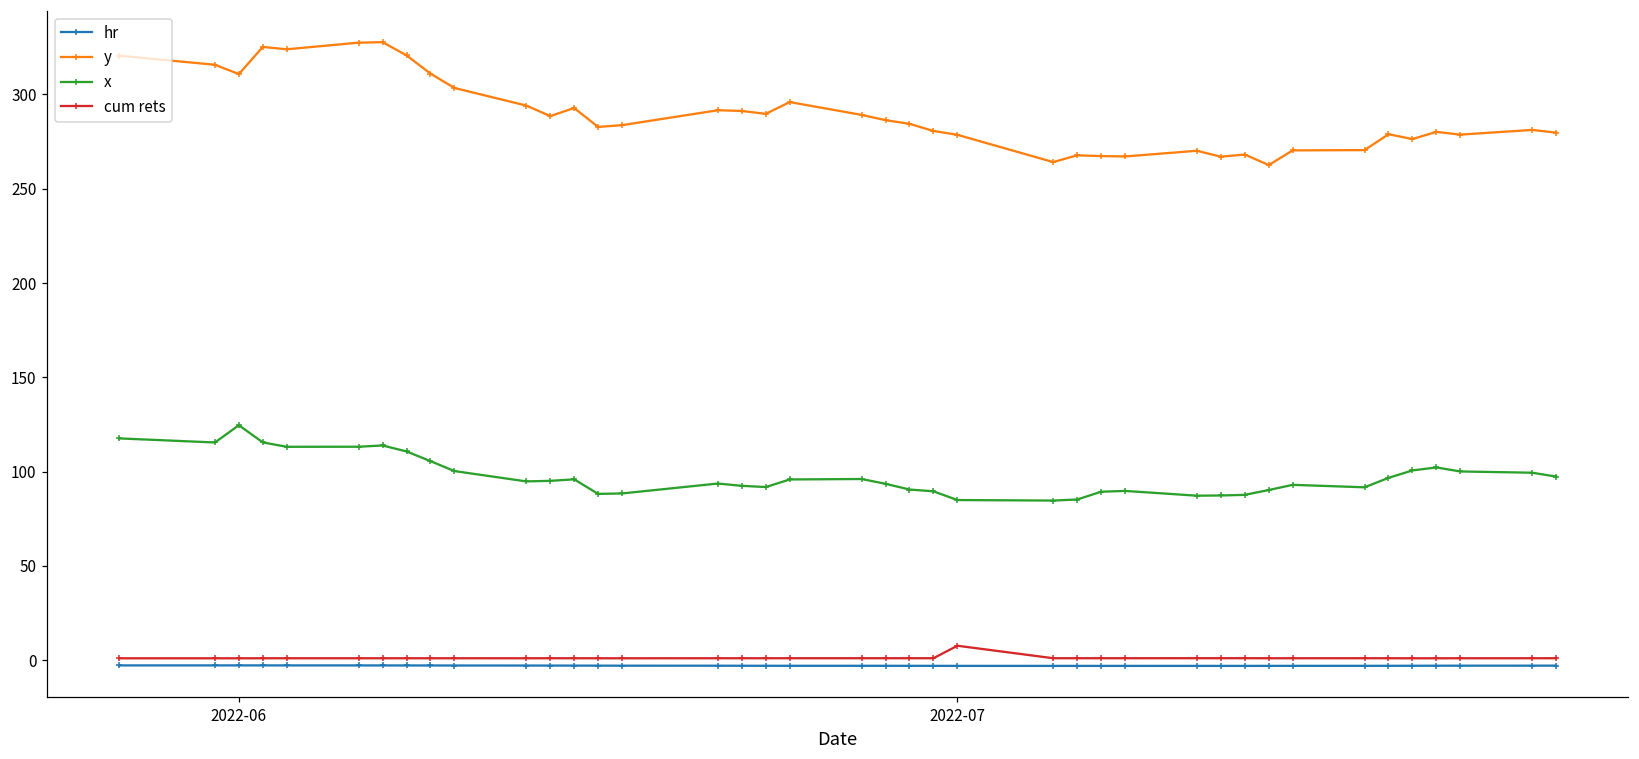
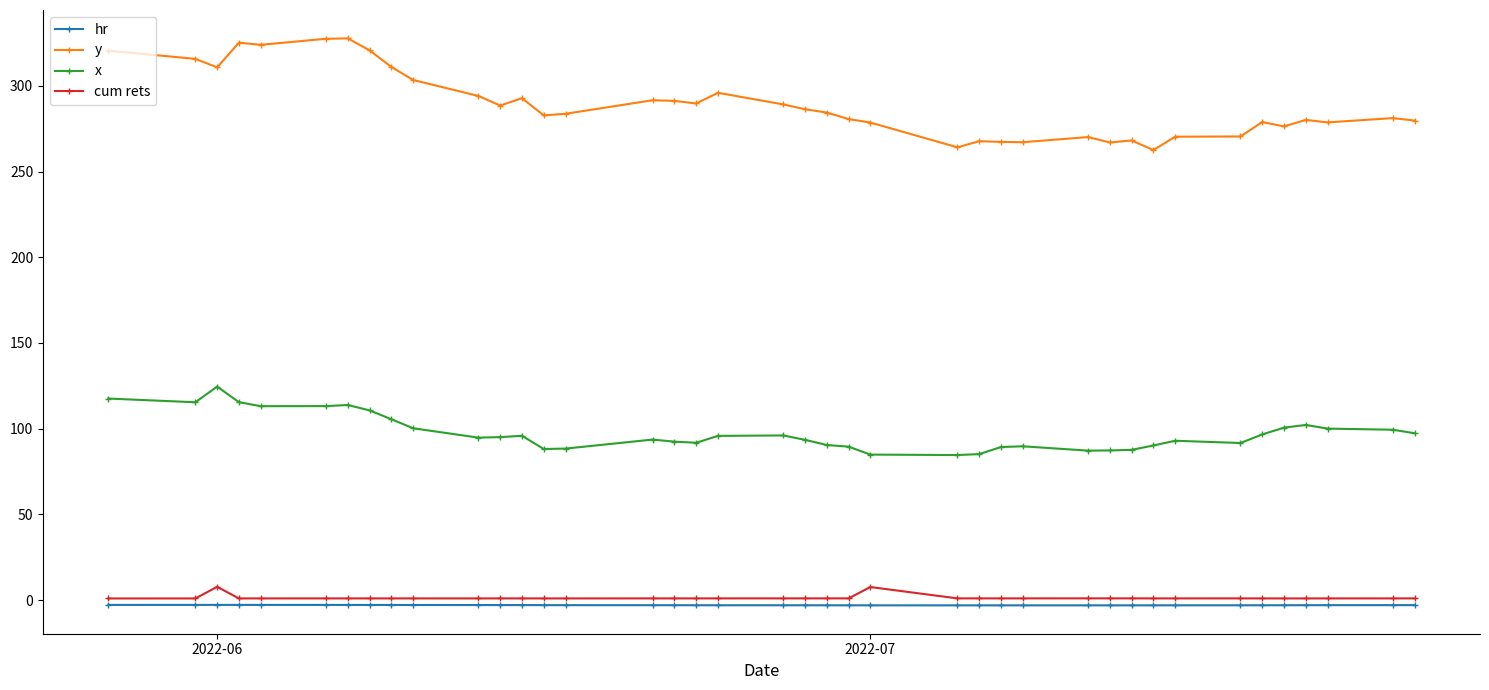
  {
    "hr": {
      "2022-06": -3,
      "2022-07": -3
    },
    "y": {
      "2022-06": 311,
      "2022-07": 279
    },
    "x": {
      "2022-06": 125,
      "2022-07": 85
    },
    "cum rets": {
-     "2022-06": 1,
+     "2022-06": 8,
      "2022-07": 8
    }
  }
